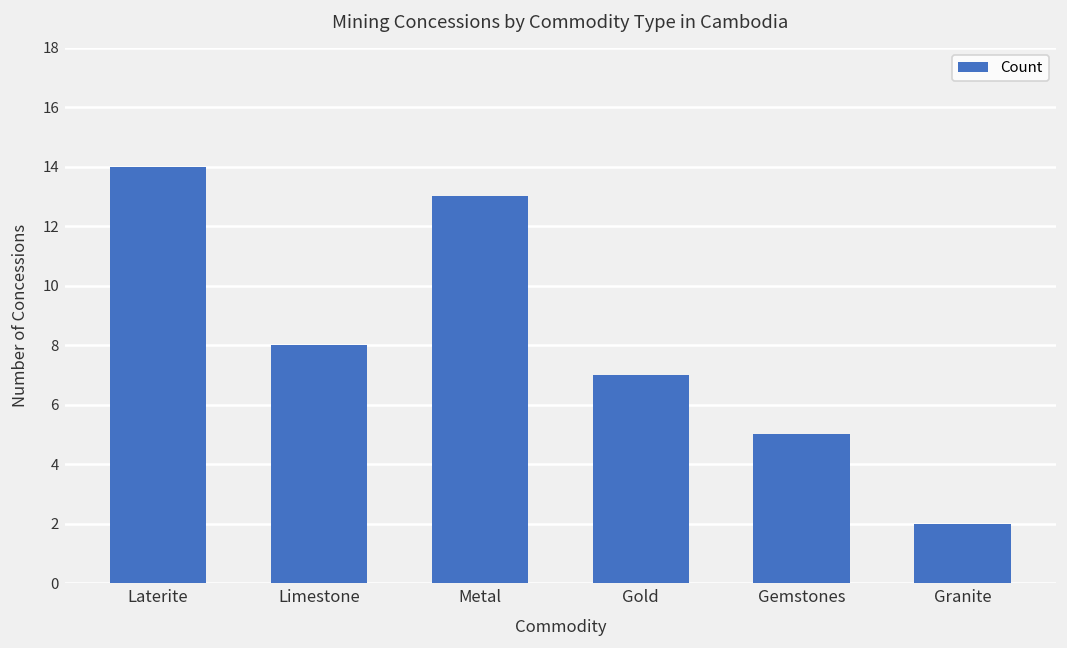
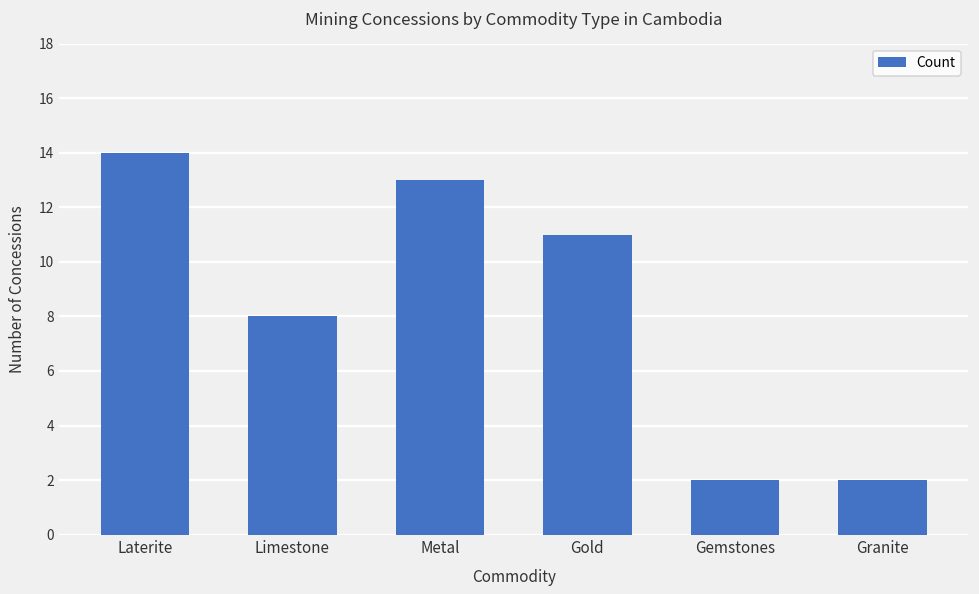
  {
    "Laterite": 14,
    "Limestone": 8,
    "Metal": 13,
-   "Gold": 7,
-   "Gemstones": 5,
+   "Gold": 11,
+   "Gemstones": 2,
    "Granite": 2
  }
